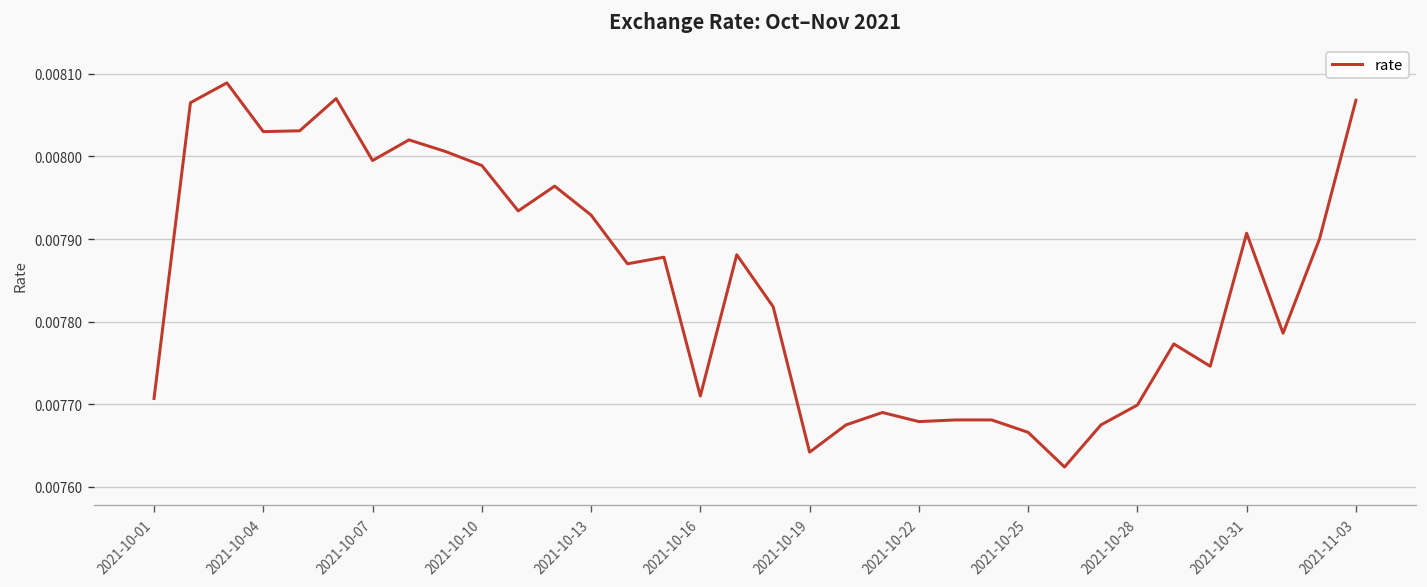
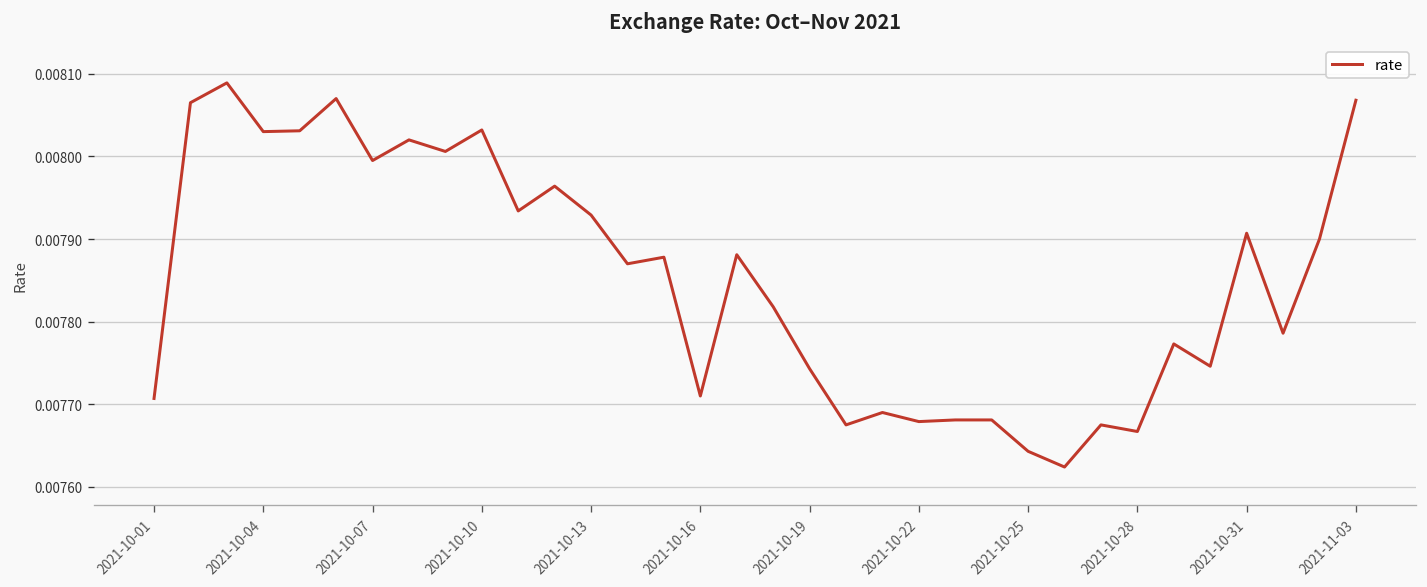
  {
    "2021-10-01": 0.00771,
    "2021-10-04": 0.00803,
    "2021-10-07": 0.00800,
-   "2021-10-10": 0.00799,
+   "2021-10-10": 0.00803,
    "2021-10-13": 0.00793,
    "2021-10-16": 0.00771,
-   "2021-10-19": 0.00764,
+   "2021-10-19": 0.00774,
    "2021-10-22": 0.00768,
-   "2021-10-25": 0.00767,
-   "2021-10-28": 0.00770,
+   "2021-10-25": 0.00764,
+   "2021-10-28": 0.00767,
    "2021-10-31": 0.00791,
    "2021-11-03": 0.00807
  }
